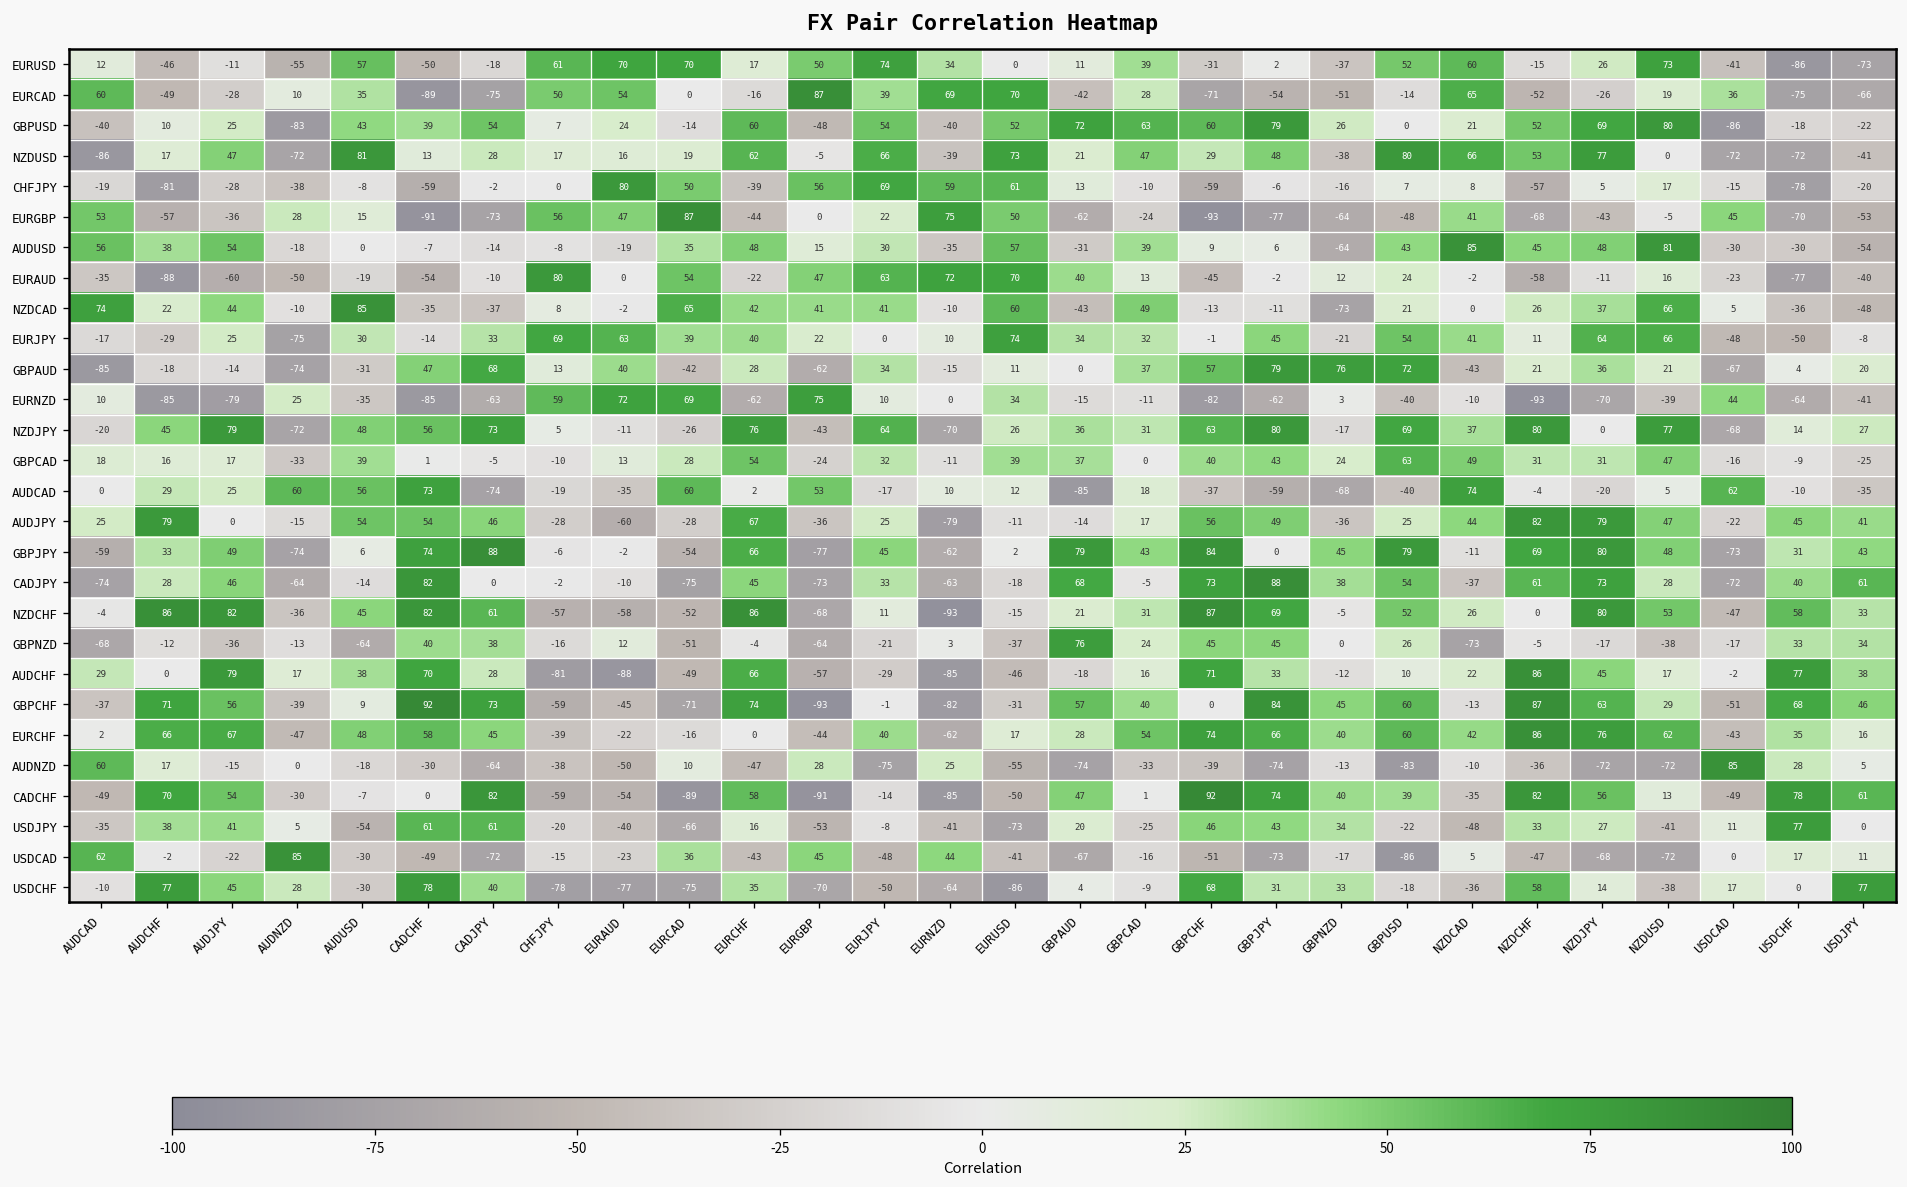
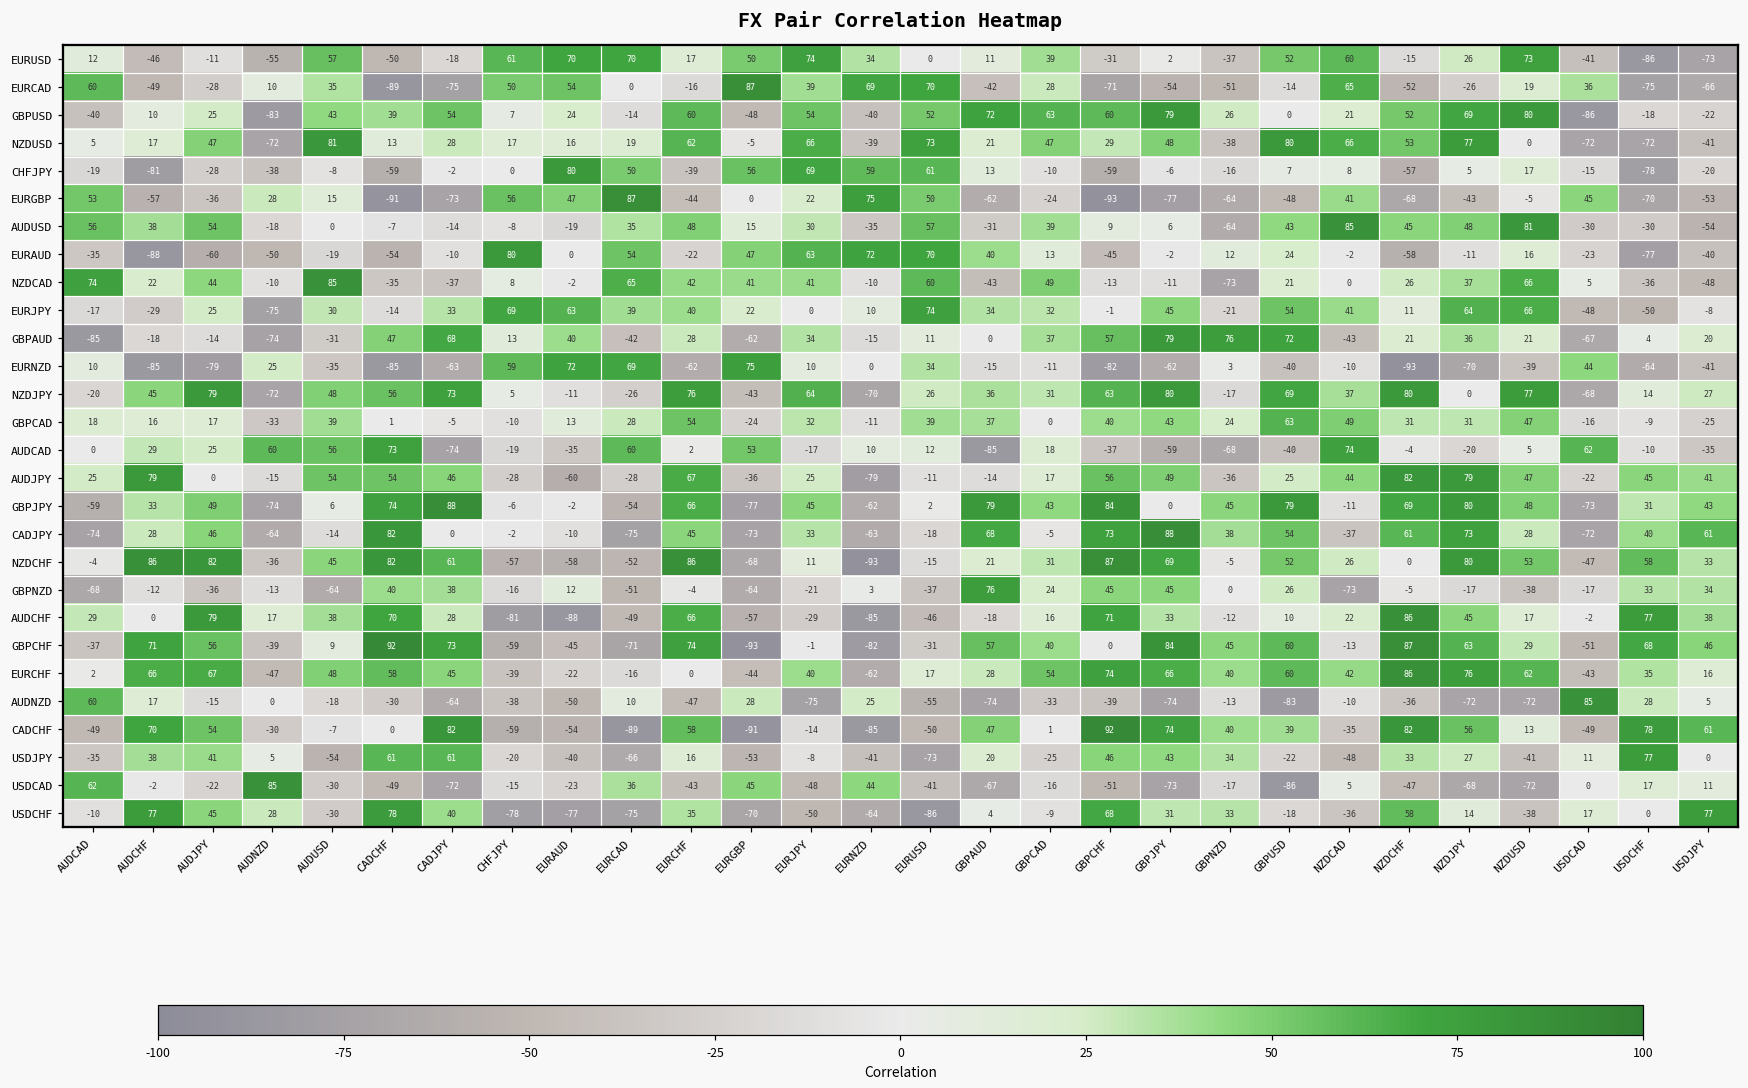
  {
    "NZDUSD": {
-     "AUDCAD": -86,
+     "AUDCAD": 5,
      "AUDCHF": 17,
      "AUDJPY": 47,
      "AUDNZD": -72,
      "AUDUSD": 81,
      "CADCHF": 13,
      "CADJPY": 28,
      "CHFJPY": 17,
      "EURAUD": 16,
      "EURCAD": 19,
      "EURCHF": 62,
      "EURGBP": -5,
      "EURJPY": 66,
      "EURNZD": -39,
      "EURUSD": 73,
      "GBPAUD": 21,
      "GBPCAD": 47,
      "GBPCHF": 29,
      "GBPJPY": 48,
      "GBPNZD": -38,
      "GBPUSD": 80,
      "NZDCAD": 66,
      "NZDCHF": 53,
      "NZDJPY": 77,
      "NZDUSD": 0,
      "USDCAD": -72,
      "USDCHF": -72,
      "USDJPY": -41
    }
  }
